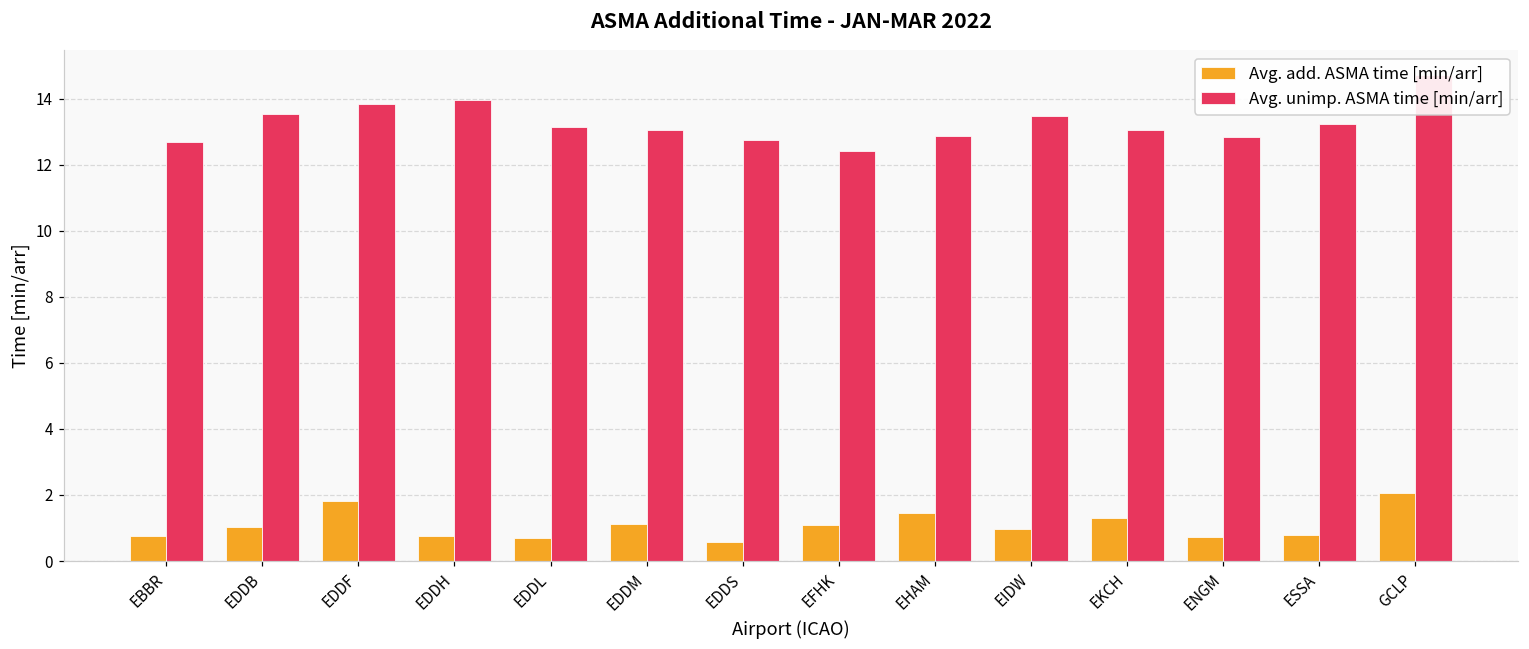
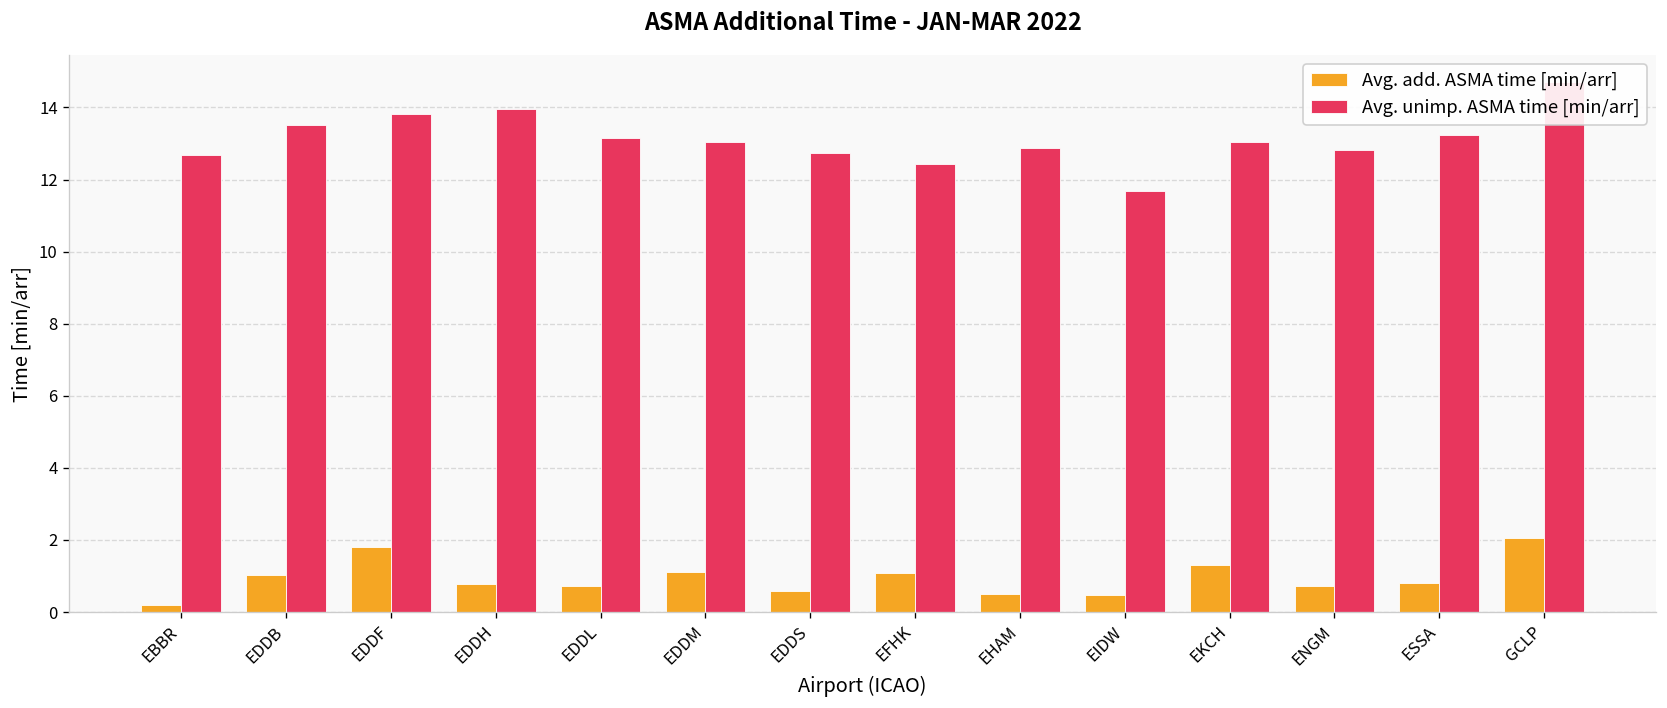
  {
    "Avg. add. ASMA time [min/arr]": {
-     "EBBR": 0.8,
+     "EBBR": 0.2,
      "EDDB": 1.0,
      "EDDF": 1.8,
      "EDDH": 0.8,
      "EDDL": 0.7,
      "EDDM": 1.1,
      "EDDS": 0.6,
      "EFHK": 1.1,
-     "EHAM": 1.4,
-     "EIDW": 1.0,
+     "EHAM": 0.5,
+     "EIDW": 0.5,
      "EKCH": 1.3,
      "ENGM": 0.7,
      "ESSA": 0.8,
      "GCLP": 2.1
    },
    "Avg. unimp. ASMA time [min/arr]": {
      "EBBR": 12.7,
      "EDDB": 13.5,
      "EDDF": 13.8,
      "EDDH": 14.0,
      "EDDL": 13.1,
      "EDDM": 13.0,
      "EDDS": 12.8,
      "EFHK": 12.4,
      "EHAM": 12.9,
-     "EIDW": 13.5,
+     "EIDW": 11.7,
      "EKCH": 13.1,
      "ENGM": 12.8,
      "ESSA": 13.2
    }
  }
